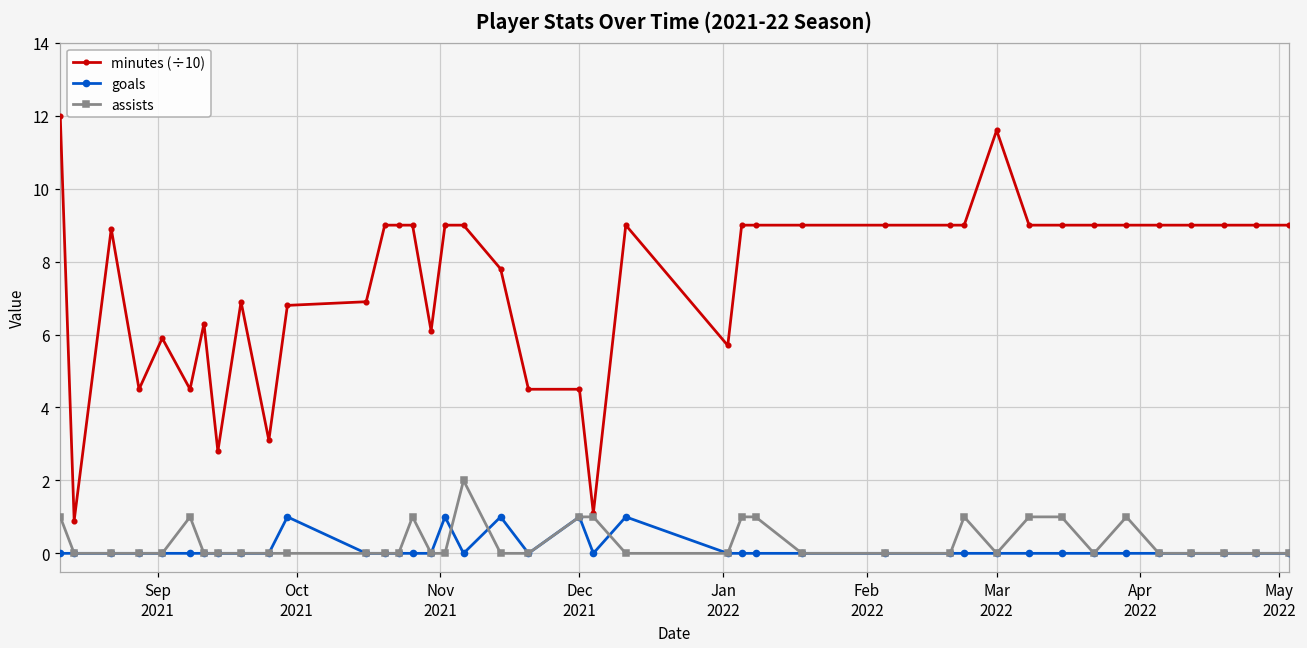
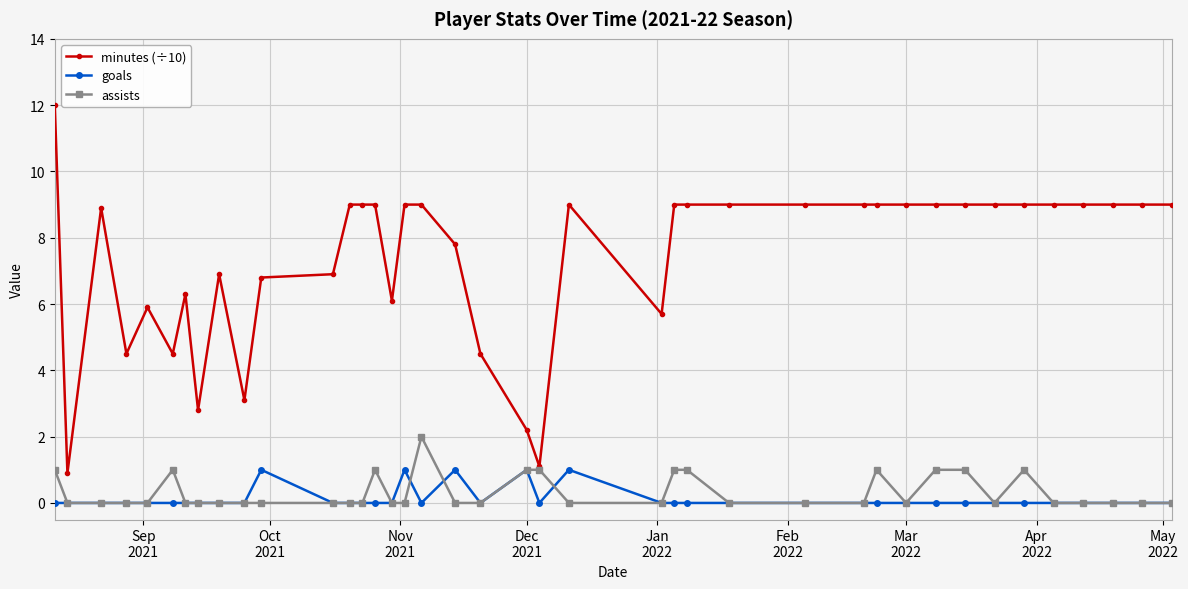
  {
    "minutes (÷10)": {
-     "Dec 2021": 4.5,
-     "Mar 2022": 11.6
+     "Dec 2021": 2.2,
+     "Mar 2022": 9.0
    }
  }
